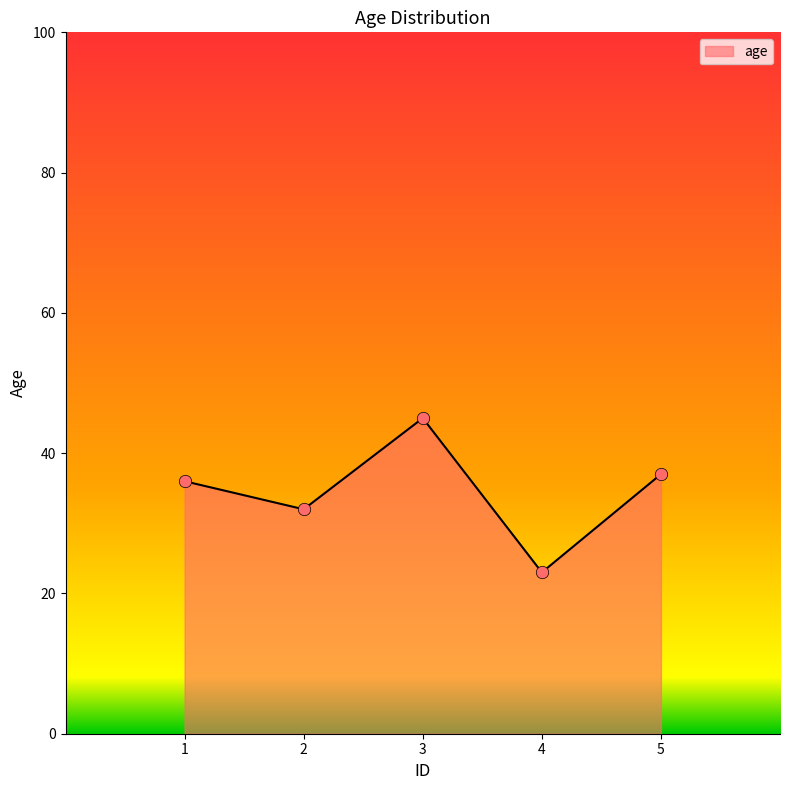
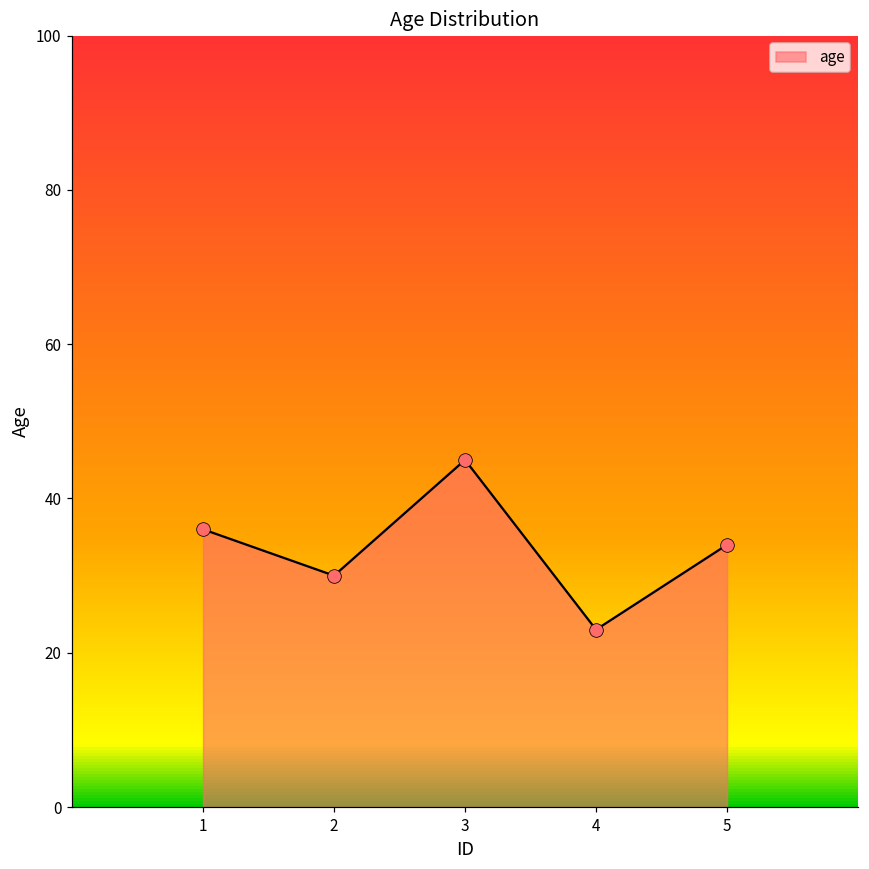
  {
    "1": 36,
-   "2": 32,
+   "2": 30,
    "3": 45,
    "4": 23,
-   "5": 37
+   "5": 34
  }
